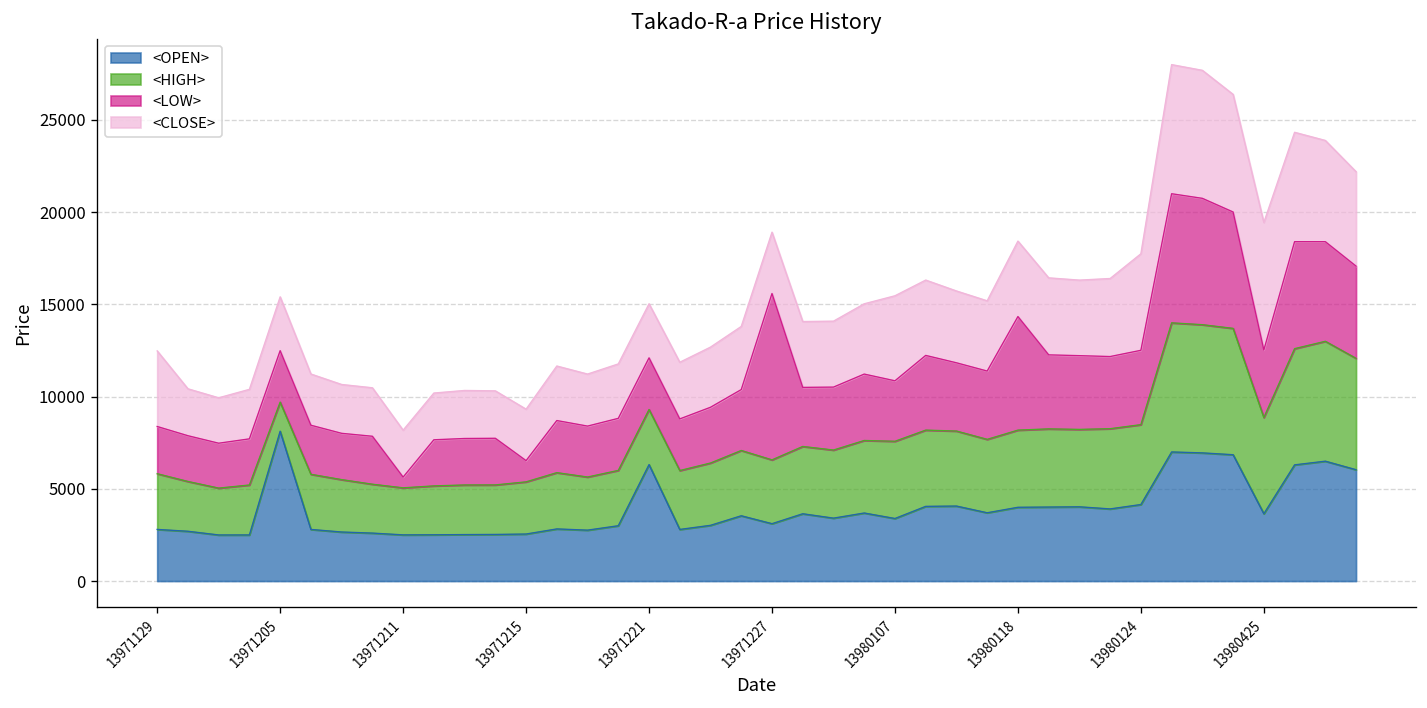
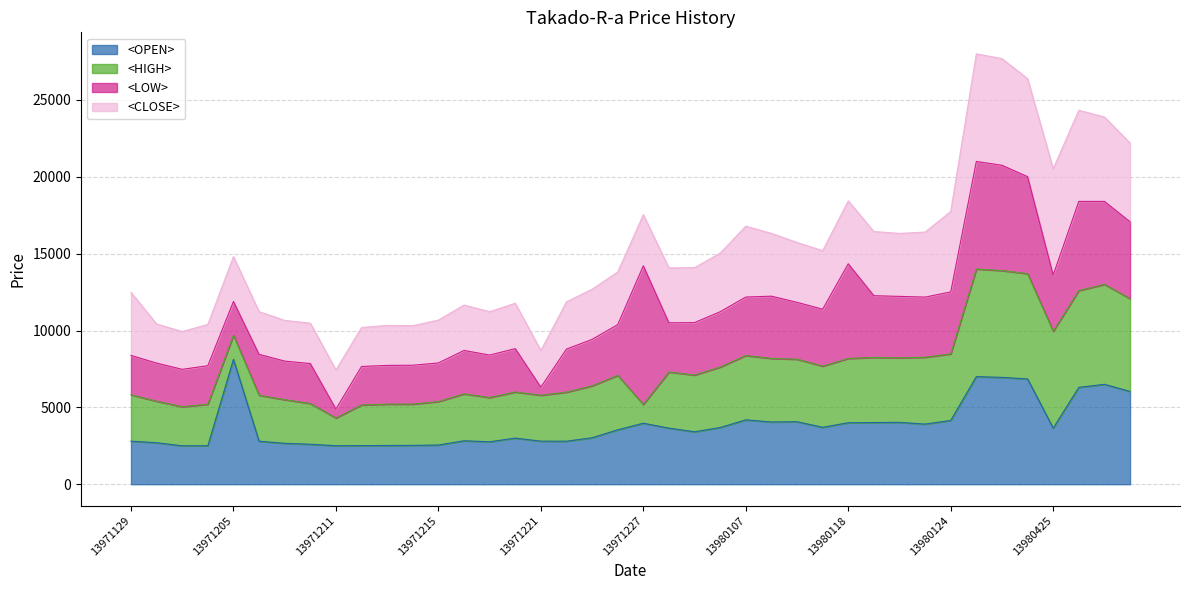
  {
    "<OPEN>": {
      "13971129": 2800,
      "13971205": 8100,
      "13971211": 2500,
      "13971215": 2600,
-     "13971221": 6300,
-     "13971227": 3100,
-     "13980107": 3400,
+     "13971221": 2800,
+     "13971227": 4000,
+     "13980107": 4200,
      "13980118": 4000,
      "13980124": 4200,
      "13980425": 3700
    },
    "<HIGH>": {
      "13971129": 3000,
      "13971205": 1600,
-     "13971211": 2600,
+     "13971211": 1800,
      "13971215": 2800,
      "13971221": 3000,
-     "13971227": 3500,
+     "13971227": 1200,
      "13980107": 4200,
      "13980118": 4200,
      "13980124": 4300,
-     "13980425": 5200
+     "13980425": 6300
    },
    "<LOW>": {
      "13971129": 2600,
-     "13971205": 2800,
+     "13971205": 2200,
      "13971211": 600,
-     "13971215": 1200,
-     "13971221": 2800,
+     "13971215": 2500,
+     "13971221": 500,
      "13971227": 9000,
-     "13980107": 3300,
+     "13980107": 3800,
      "13980118": 6200,
      "13980124": 4000,
      "13980425": 3700
    },
    "<CLOSE>": {
      "13971129": 4100,
      "13971205": 2900,
      "13971211": 2500,
      "13971215": 2800,
-     "13971221": 2900,
+     "13971221": 2400,
      "13971227": 3300,
      "13980107": 4600,
      "13980118": 4100,
      "13980124": 5200,
      "13980425": 6900
    }
  }
